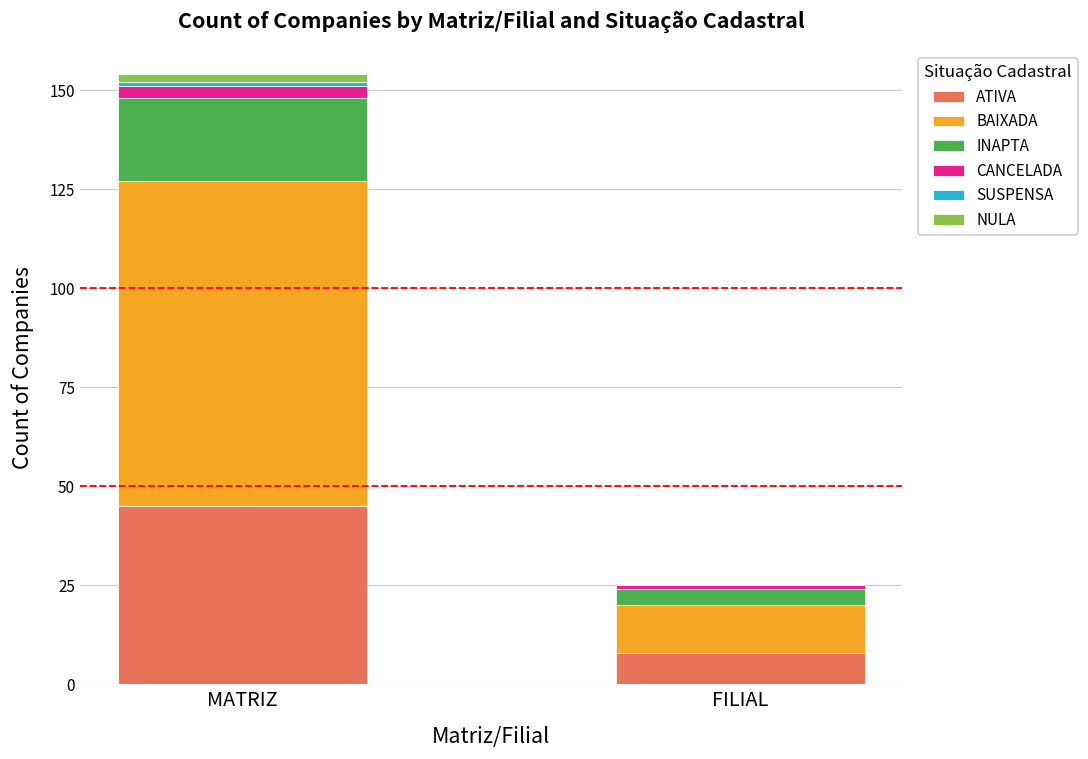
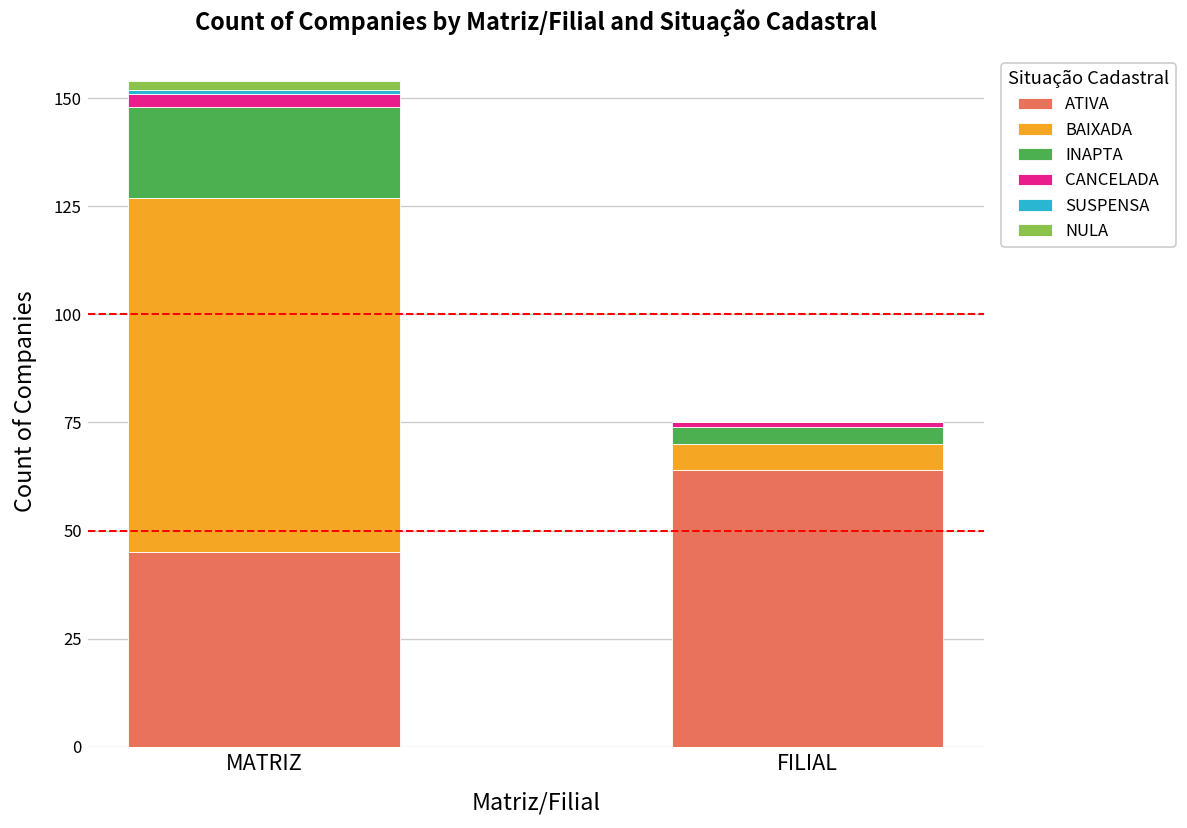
  {
    "ATIVA": {
      "MATRIZ": 45,
-     "FILIAL": 8
+     "FILIAL": 64
    },
    "BAIXADA": {
      "MATRIZ": 82,
-     "FILIAL": 12
+     "FILIAL": 6
    },
    "INAPTA": {
      "MATRIZ": 21,
      "FILIAL": 4
    },
    "CANCELADA": {
      "MATRIZ": 3,
      "FILIAL": 1
    },
    "SUSPENSA": {
      "MATRIZ": 1,
      "FILIAL": 0
    },
    "NULA": {
      "MATRIZ": 2,
      "FILIAL": 0
    }
  }
